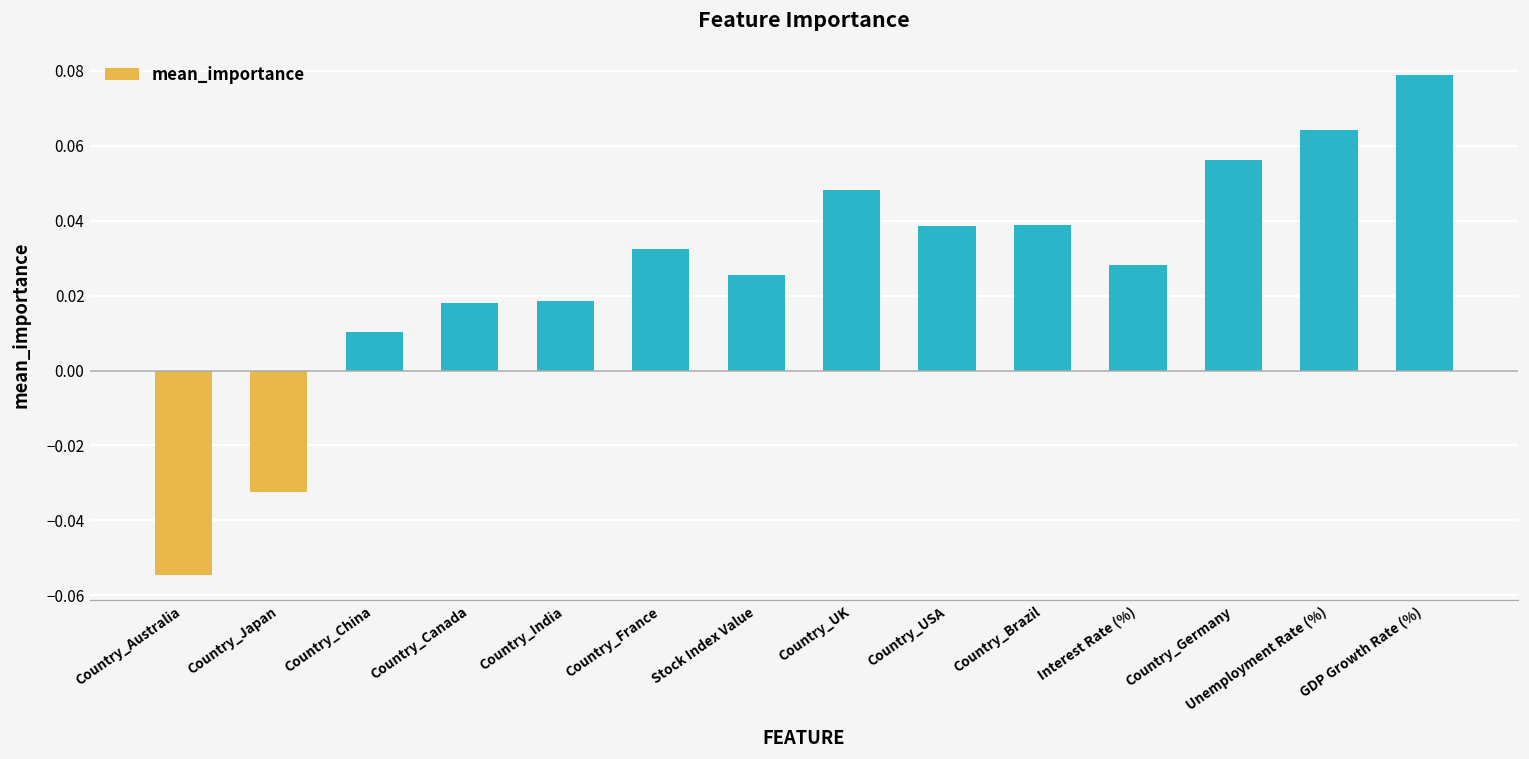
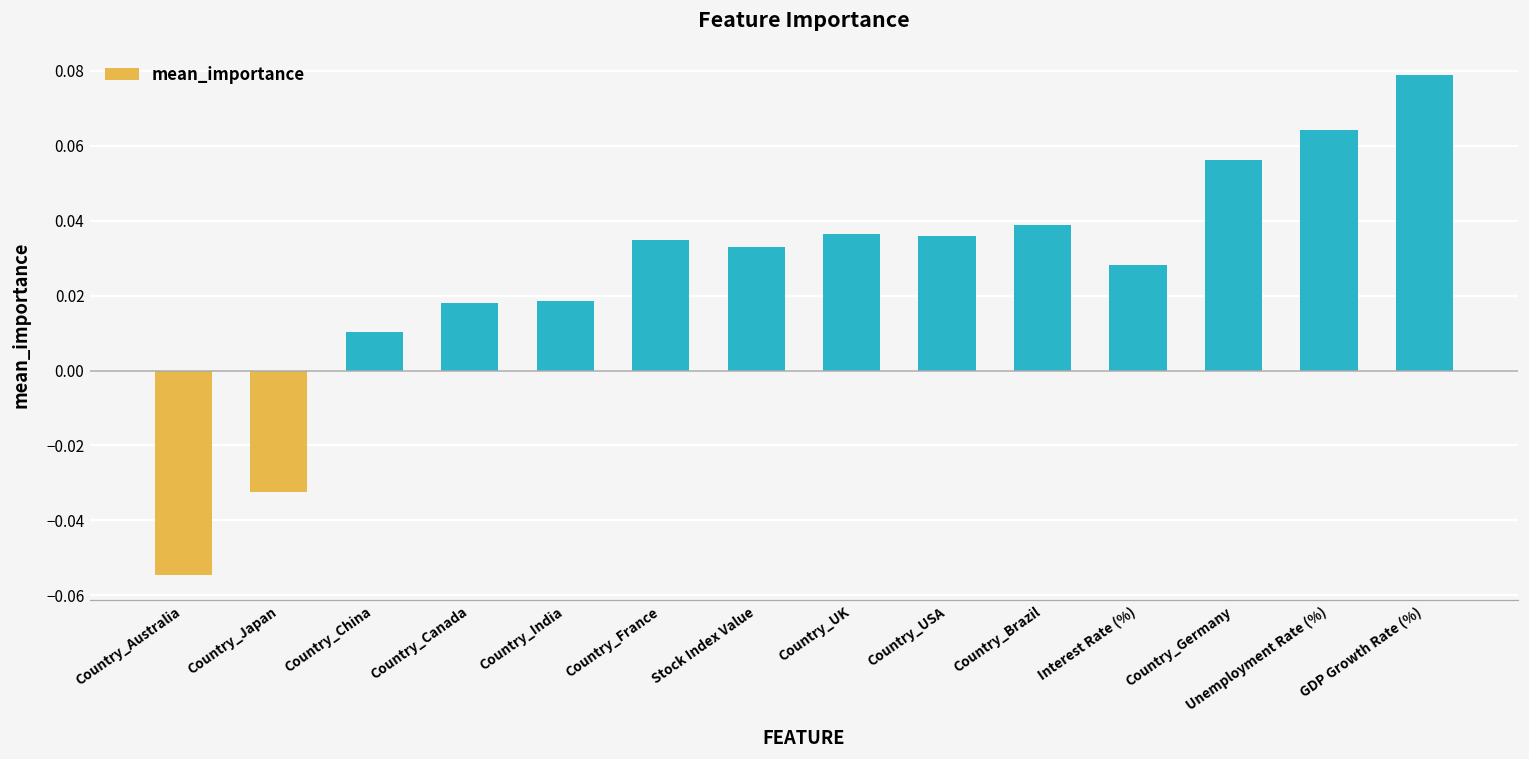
  {
    "Country_Australia": -0.055,
    "Country_Japan": -0.032,
    "Country_China": 0.010,
    "Country_Canada": 0.018,
    "Country_India": 0.019,
-   "Country_France": 0.032,
-   "Stock Index Value": 0.026,
-   "Country_UK": 0.048,
-   "Country_USA": 0.039,
+   "Country_France": 0.035,
+   "Stock Index Value": 0.033,
+   "Country_UK": 0.036,
+   "Country_USA": 0.036,
    "Country_Brazil": 0.039,
    "Interest Rate (%)": 0.028,
    "Country_Germany": 0.056,
    "Unemployment Rate (%)": 0.064,
    "GDP Growth Rate (%)": 0.079
  }
